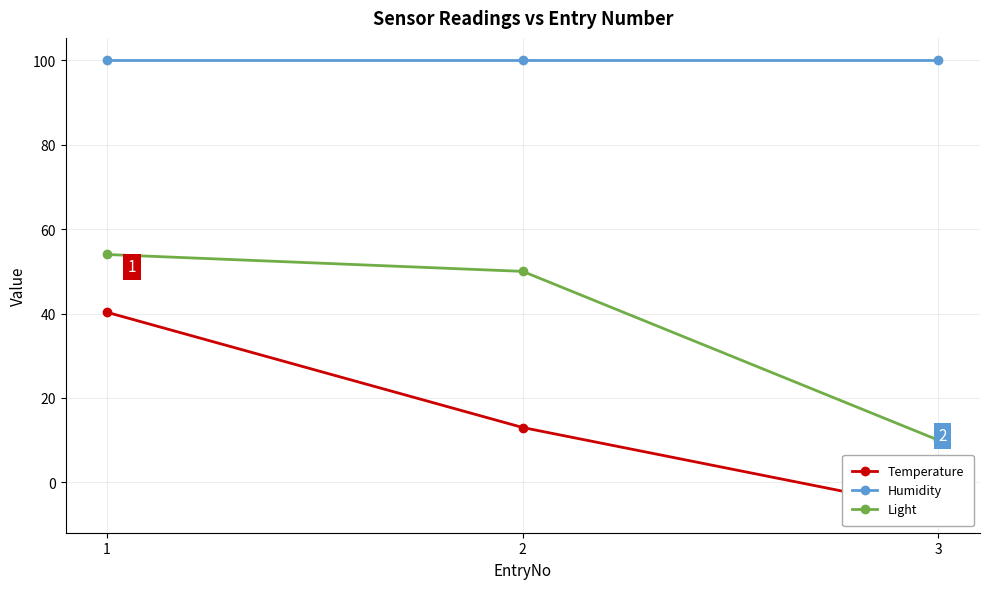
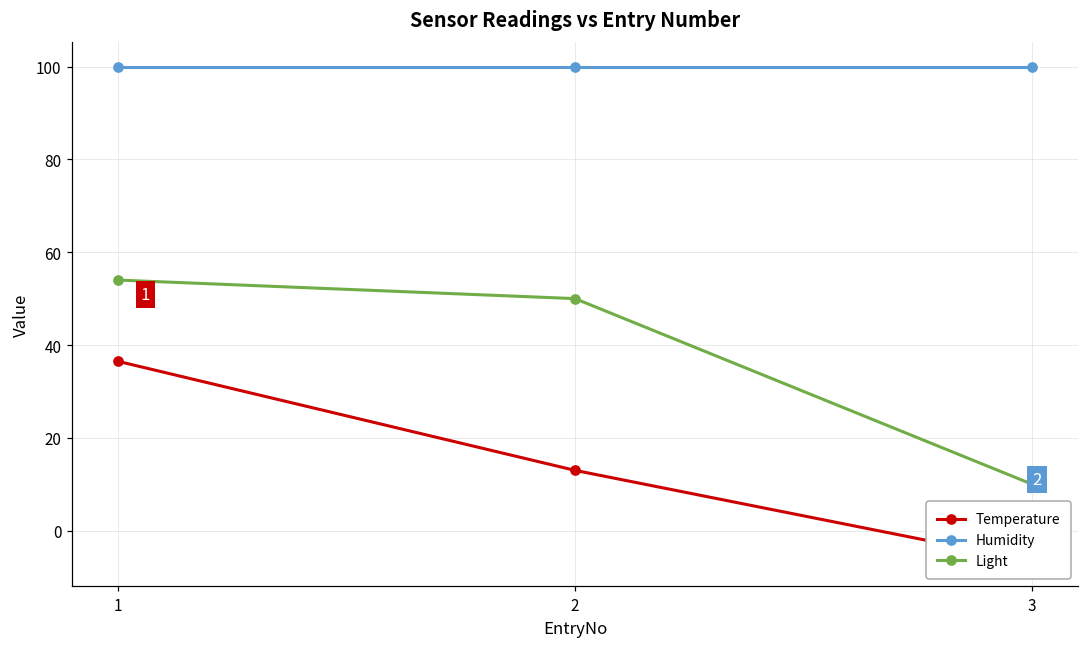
  {
    "Temperature": {
-     "1": 40,
+     "1": 37,
      "2": 13
    },
    "Humidity": {
      "1": 100,
      "2": 100,
      "3": 100
    },
    "Light": {
      "2": 50
    }
  }
